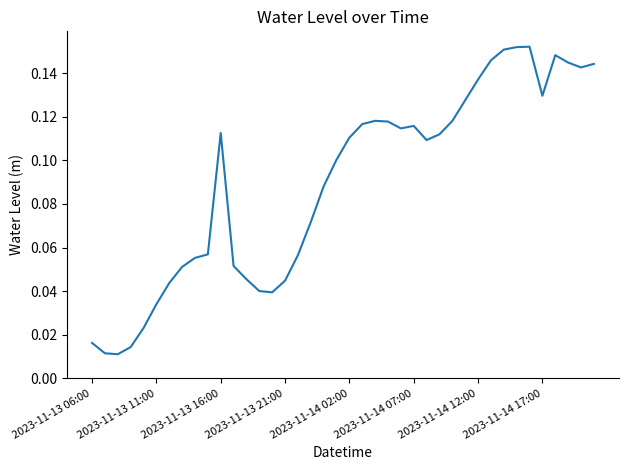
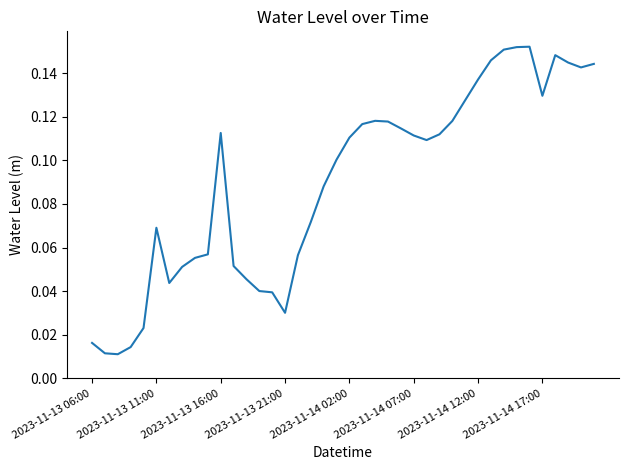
  {
    "2023-11-13 06:00": 0.016,
-   "2023-11-13 11:00": 0.034,
+   "2023-11-13 11:00": 0.069,
    "2023-11-13 16:00": 0.113,
-   "2023-11-13 21:00": 0.045,
+   "2023-11-13 21:00": 0.030,
    "2023-11-14 02:00": 0.110,
-   "2023-11-14 07:00": 0.116,
+   "2023-11-14 07:00": 0.111,
    "2023-11-14 12:00": 0.137,
    "2023-11-14 17:00": 0.130
  }
